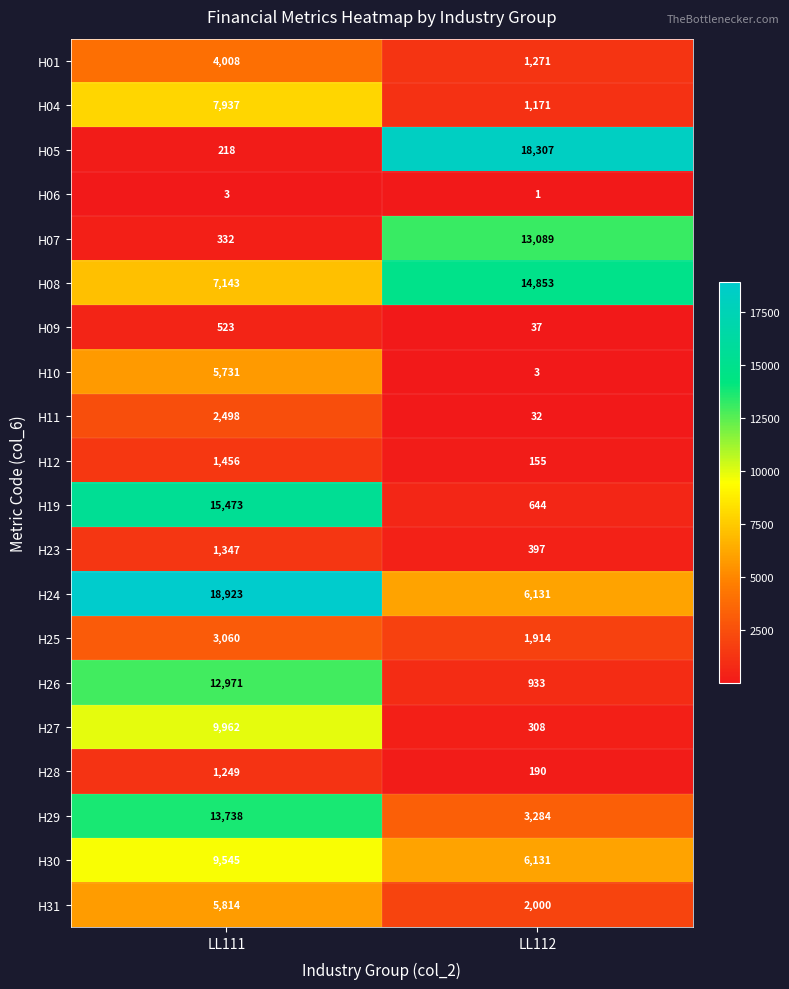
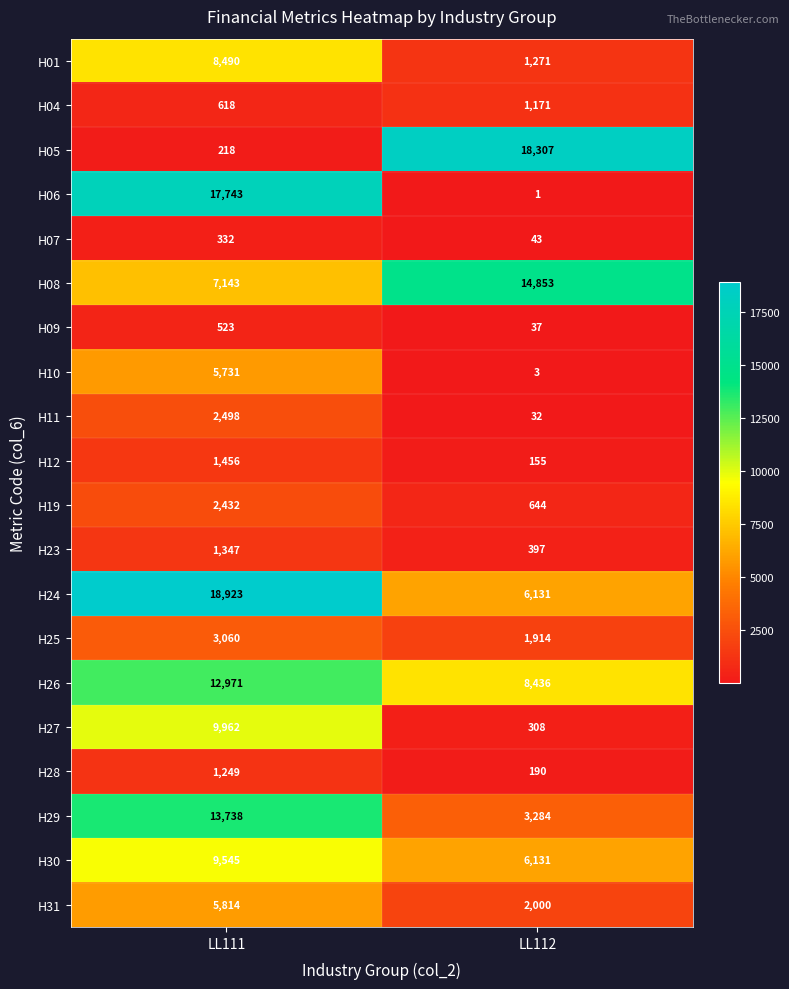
  {
    "H01": {
-     "LL111": "4,008",
+     "LL111": "8,490",
      "LL112": "1,271"
    },
    "H04": {
-     "LL111": "7,937",
+     "LL111": "618",
      "LL112": "1,171"
    },
    "H05": {
      "LL111": "218",
      "LL112": "18,307"
    },
    "H06": {
-     "LL111": "3",
+     "LL111": "17,743",
      "LL112": "1"
    },
    "H07": {
      "LL111": "332",
-     "LL112": "13,089"
+     "LL112": "43"
    },
    "H08": {
      "LL111": "7,143",
      "LL112": "14,853"
    },
    "H09": {
      "LL111": "523",
      "LL112": "37"
    },
    "H10": {
      "LL111": "5,731",
      "LL112": "3"
    },
    "H11": {
      "LL111": "2,498",
      "LL112": "32"
    },
    "H12": {
      "LL111": "1,456",
      "LL112": "155"
    },
    "H19": {
-     "LL111": "15,473",
+     "LL111": "2,432",
      "LL112": "644"
    },
    "H23": {
      "LL111": "1,347",
      "LL112": "397"
    },
    "H24": {
      "LL111": "18,923",
      "LL112": "6,131"
    },
    "H25": {
      "LL111": "3,060",
      "LL112": "1,914"
    },
    "H26": {
      "LL111": "12,971",
-     "LL112": "933"
+     "LL112": "8,436"
    },
    "H27": {
      "LL111": "9,962",
      "LL112": "308"
    },
    "H28": {
      "LL111": "1,249",
      "LL112": "190"
    },
    "H29": {
      "LL111": "13,738",
      "LL112": "3,284"
    },
    "H30": {
      "LL111": "9,545",
      "LL112": "6,131"
    },
    "H31": {
      "LL111": "5,814",
      "LL112": "2,000"
    }
  }
